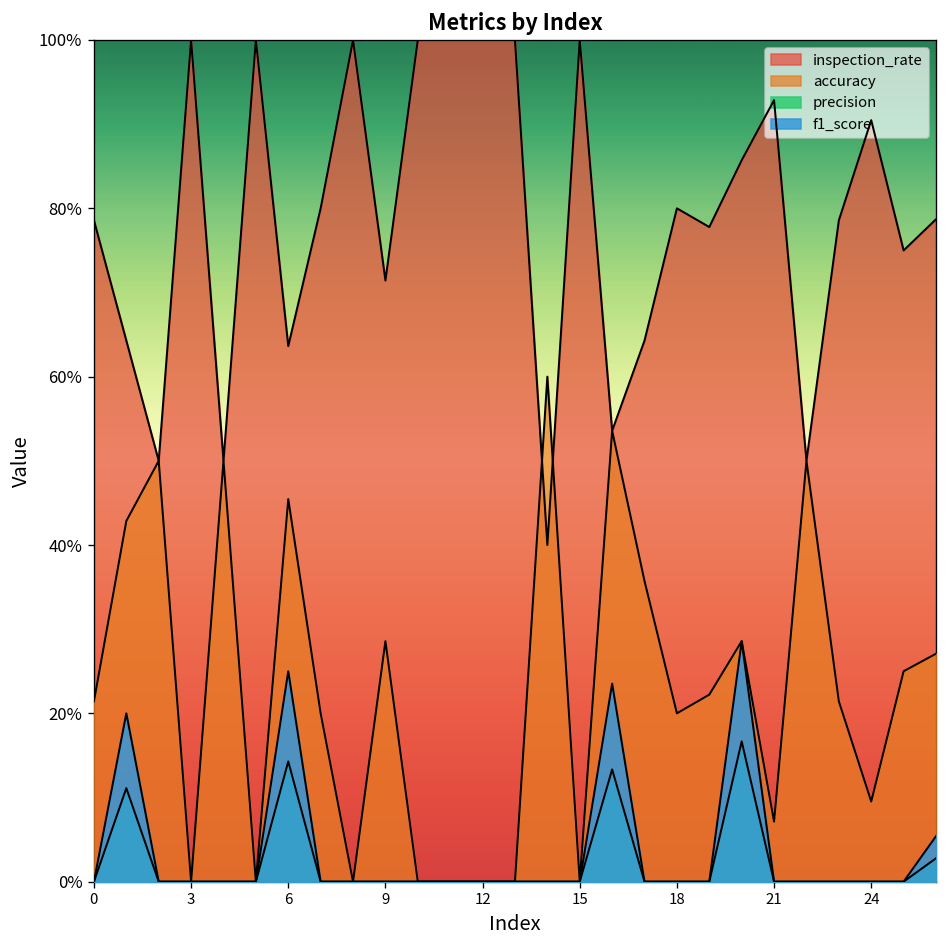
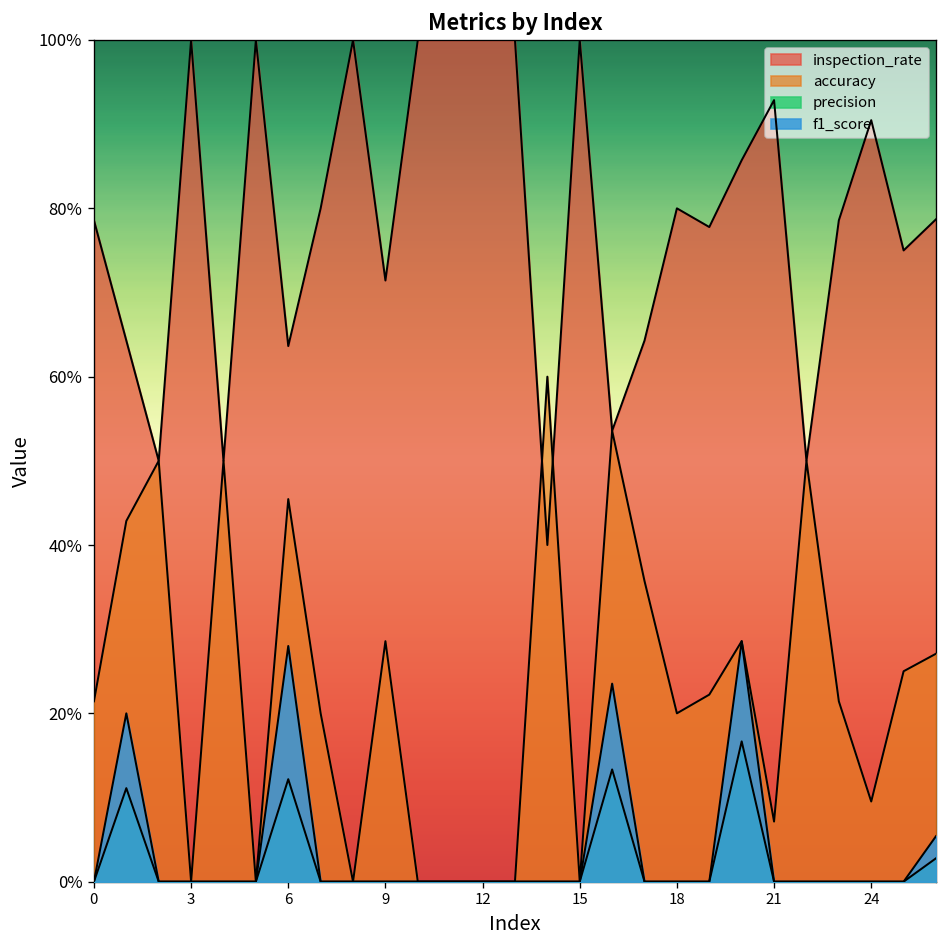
  {
    "precision": {
-     "6": "14%"
+     "6": "12%"
    },
    "f1_score": {
-     "6": "25%"
+     "6": "28%"
    }
  }
